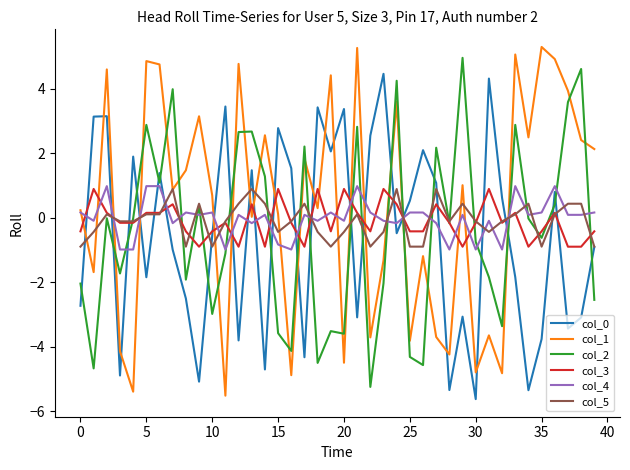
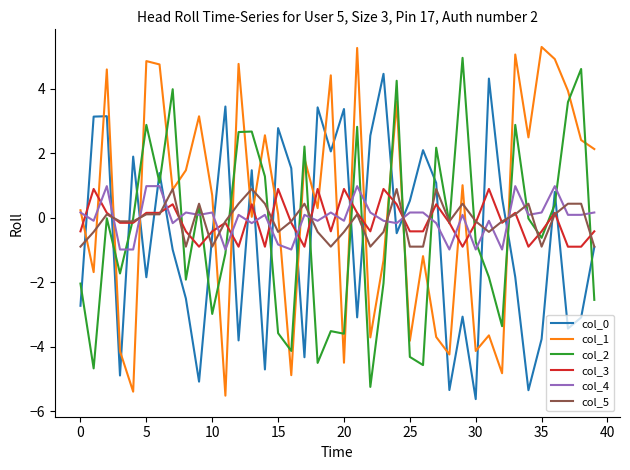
  {
    "col_0": {
      "0": -2.7,
      "5": -1.8,
      "10": -0.5,
      "15": 2.8,
      "20": 3.4,
      "25": 0.5,
      "30": -5.6,
      "35": -3.8
    },
    "col_1": {
      "5": 4.9,
      "10": 0.7,
      "15": 0.1,
      "20": -4.5,
      "25": -3.8,
-     "30": -4.8,
+     "30": -4.1,
      "35": 5.3
    },
    "col_2": {
      "0": -2.0,
      "5": 2.9,
      "10": -3.0,
      "15": -3.6,
      "20": -3.6,
      "25": -4.3,
      "30": -0.7,
      "35": -0.6
    },
    "col_3": {
      "0": -0.4,
      "10": -0.4,
      "15": 0.9,
      "20": 0.9,
      "25": -0.4,
      "35": -0.4
    },
    "col_4": {
      "5": 1.0,
      "10": 0.2,
      "15": -0.8,
      "20": -0.1,
      "25": 0.2,
      "30": -1.0,
      "35": 0.2
    },
    "col_5": {
      "0": -0.9,
      "10": -0.9,
      "15": -0.4,
      "20": -0.4,
      "25": -0.9,
      "35": -0.9
    }
  }
